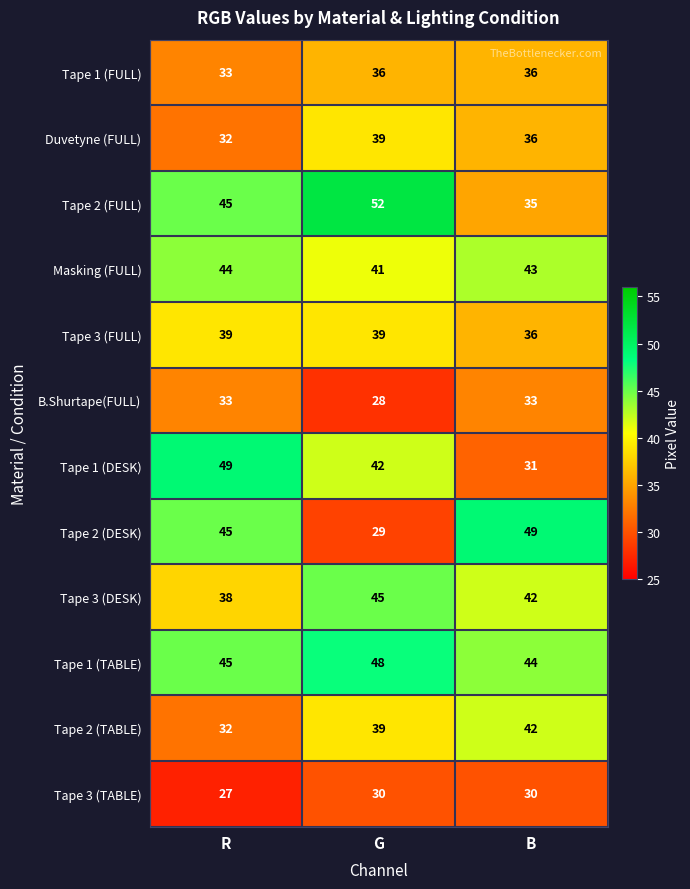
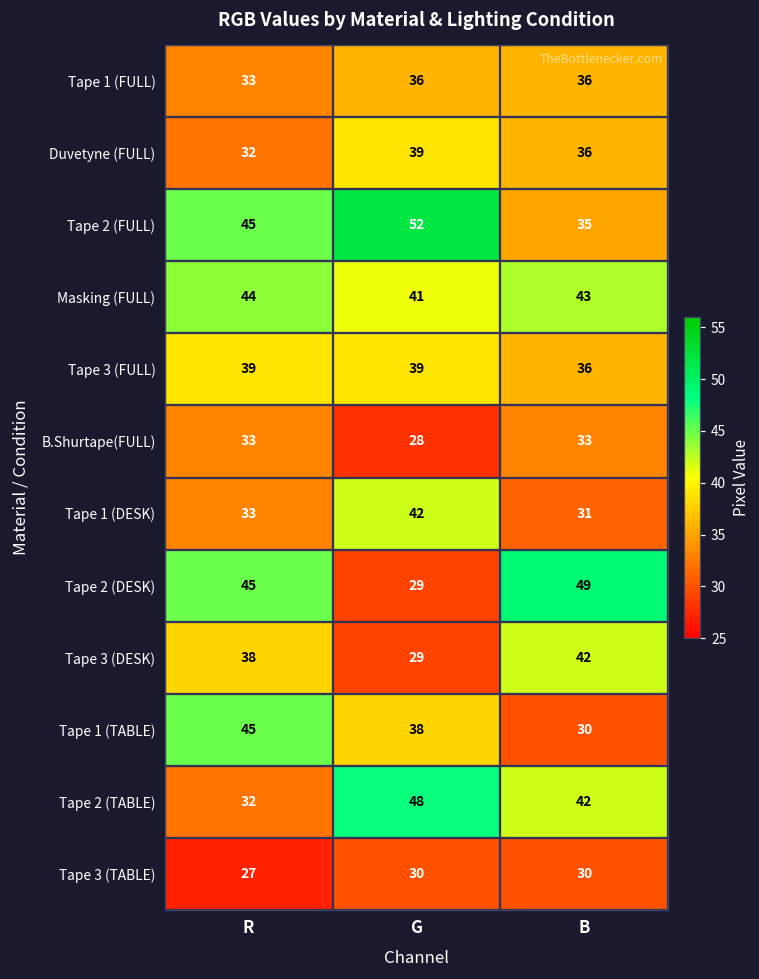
  {
    "Tape 1 (FULL)": {
      "R": 33,
      "G": 36
    },
    "Duvetyne (FULL)": {
      "R": 32,
      "G": 39,
      "B": 36
    },
    "Tape 2 (FULL)": {
      "R": 45,
      "G": 52,
      "B": 35
    },
    "Masking (FULL)": {
      "R": 44,
      "G": 41,
      "B": 43
    },
    "Tape 3 (FULL)": {
      "R": 39,
      "G": 39,
      "B": 36
    },
    "B.Shurtape(FULL)": {
      "R": 33,
      "G": 28,
      "B": 33
    },
    "Tape 1 (DESK)": {
-     "R": 49,
+     "R": 33,
      "G": 42,
      "B": 31
    },
    "Tape 2 (DESK)": {
      "R": 45,
      "G": 29,
      "B": 49
    },
    "Tape 3 (DESK)": {
      "R": 38,
-     "G": 45,
+     "G": 29,
      "B": 42
    },
    "Tape 1 (TABLE)": {
      "R": 45,
-     "G": 48,
-     "B": 44
+     "G": 38,
+     "B": 30
    },
    "Tape 2 (TABLE)": {
      "R": 32,
-     "G": 39,
+     "G": 48,
      "B": 42
    },
    "Tape 3 (TABLE)": {
      "R": 27,
      "G": 30,
      "B": 30
    }
  }
